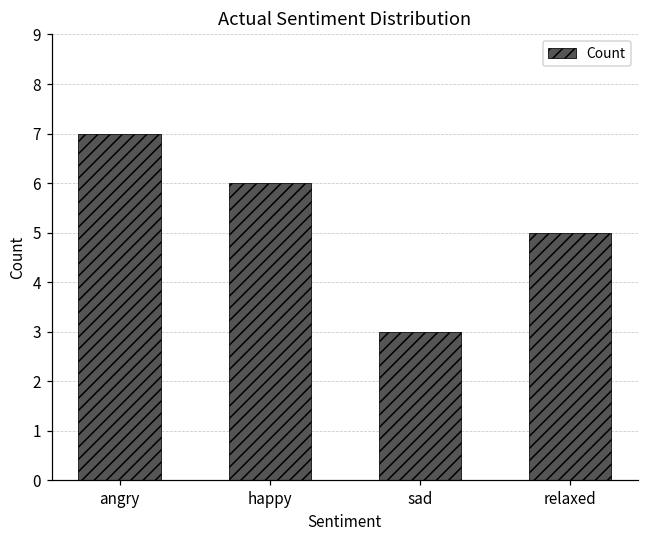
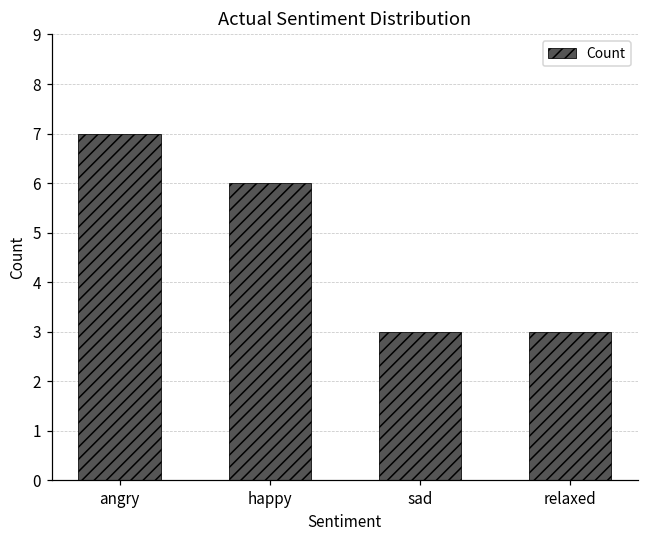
  {
    "angry": 7,
    "happy": 6,
    "sad": 3,
-   "relaxed": 5
+   "relaxed": 3
  }
